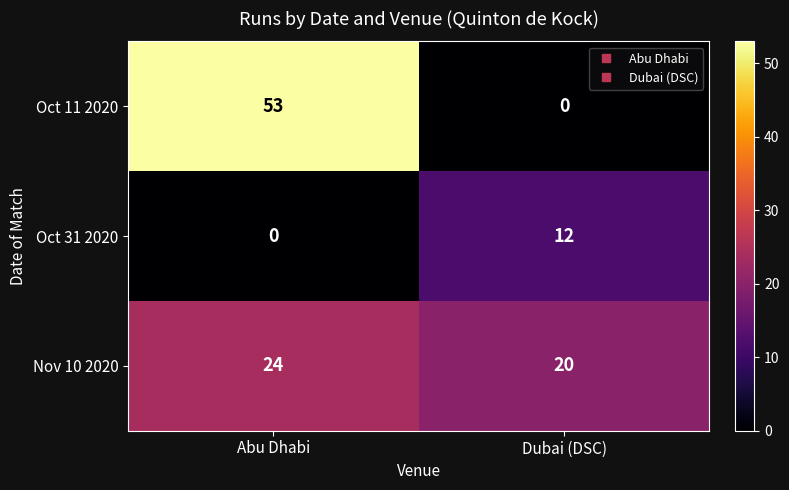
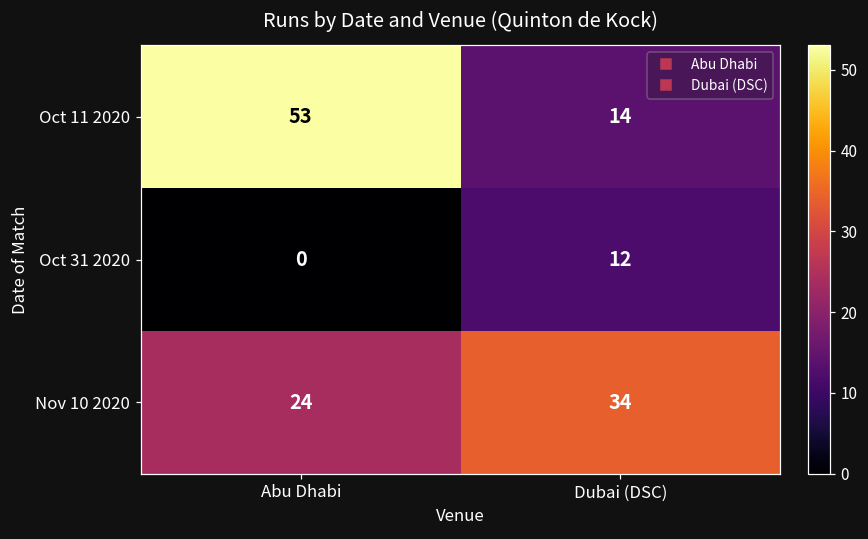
  {
    "Oct 11 2020": {
      "Abu Dhabi": 53,
-     "Dubai (DSC)": 0
+     "Dubai (DSC)": 14
    },
    "Oct 31 2020": {
      "Abu Dhabi": 0,
      "Dubai (DSC)": 12
    },
    "Nov 10 2020": {
      "Abu Dhabi": 24,
-     "Dubai (DSC)": 20
+     "Dubai (DSC)": 34
    }
  }
